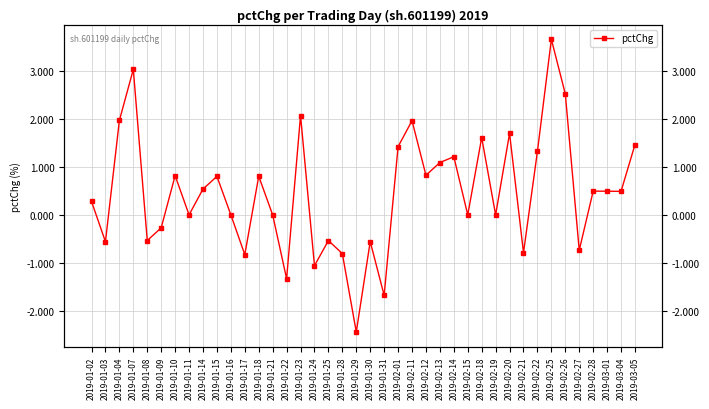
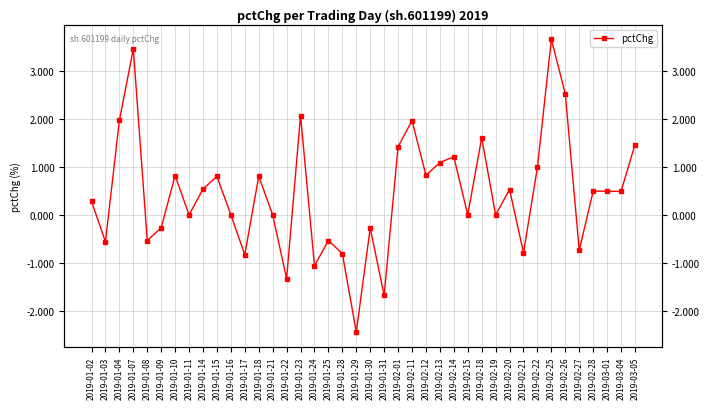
  {
    "2019-01-02": 0.3,
    "2019-01-03": -0.6,
    "2019-01-04": 2.0,
-   "2019-01-07": 3.0,
+   "2019-01-07": 3.5,
    "2019-01-08": -0.5,
    "2019-01-09": -0.3,
    "2019-01-10": 0.8,
    "2019-01-11": 0.0,
    "2019-01-14": 0.5,
    "2019-01-15": 0.8,
    "2019-01-16": 0.0,
    "2019-01-17": -0.8,
    "2019-01-18": 0.8,
    "2019-01-21": 0.0,
    "2019-01-22": -1.3,
    "2019-01-23": 2.1,
    "2019-01-24": -1.1,
    "2019-01-25": -0.5,
    "2019-01-28": -0.8,
    "2019-01-29": -2.4,
-   "2019-01-30": -0.6,
+   "2019-01-30": -0.3,
    "2019-01-31": -1.7,
    "2019-02-01": 1.4,
    "2019-02-11": 2.0,
    "2019-02-12": 0.8,
    "2019-02-13": 1.1,
    "2019-02-14": 1.2,
    "2019-02-15": 0.0,
    "2019-02-18": 1.6,
    "2019-02-19": 0.0,
-   "2019-02-20": 1.7,
+   "2019-02-20": 0.5,
    "2019-02-21": -0.8,
-   "2019-02-22": 1.3,
+   "2019-02-22": 1.0,
    "2019-02-25": 3.7,
    "2019-02-26": 2.5,
    "2019-02-27": -0.7,
    "2019-02-28": 0.5,
    "2019-03-01": 0.5,
    "2019-03-04": 0.5,
    "2019-03-05": 1.5
  }
